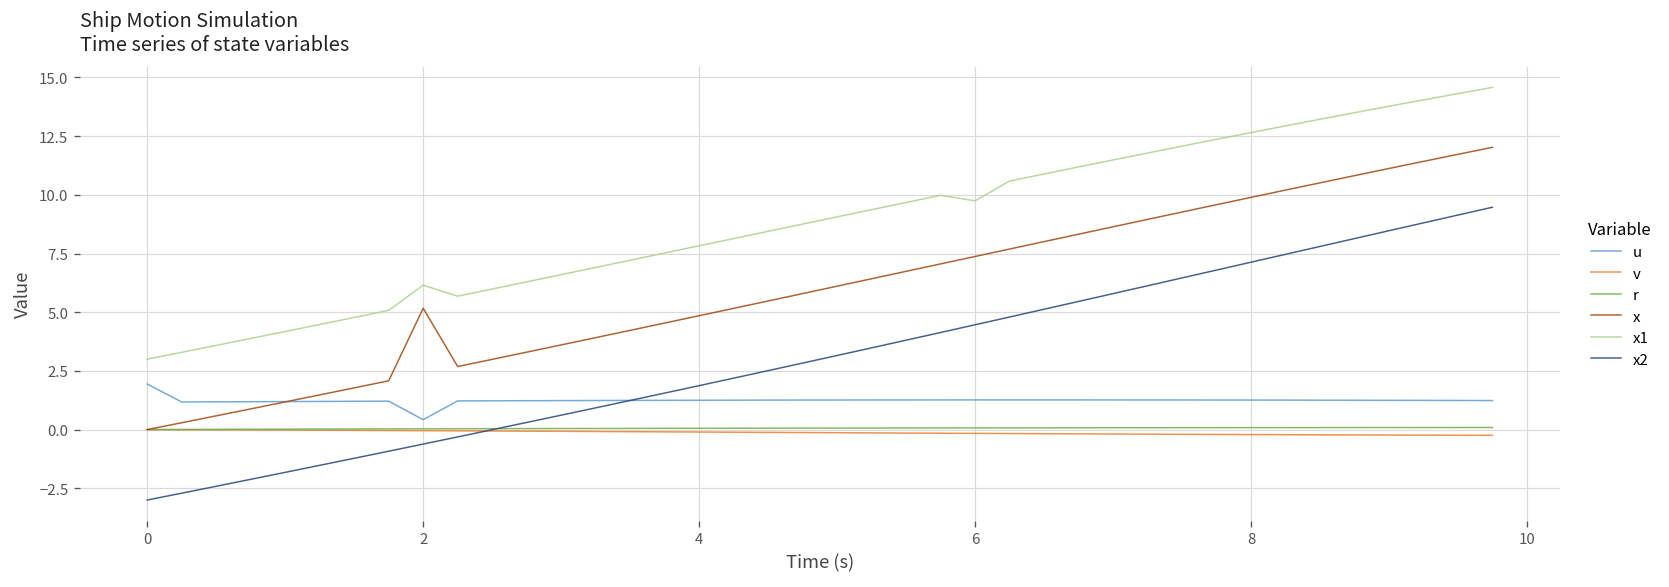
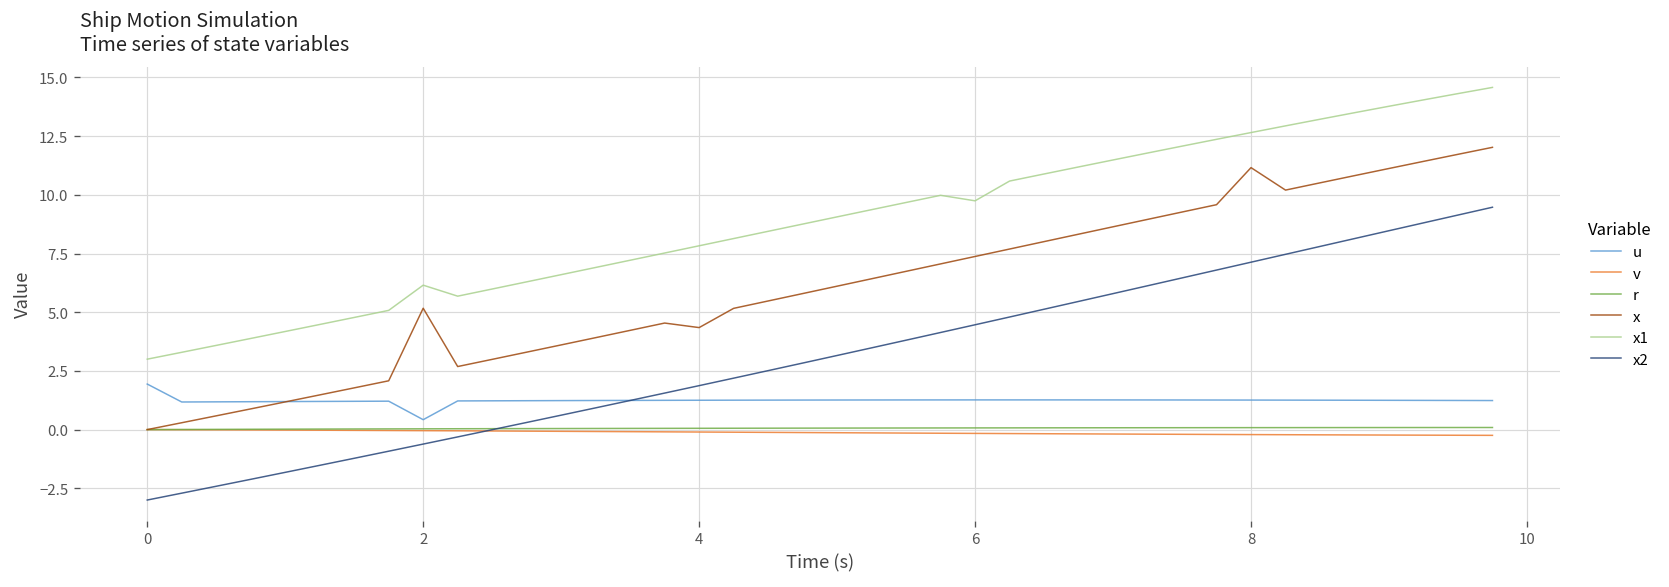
  {
    "u": {
      "0": 1.9,
      "2": 0.4,
      "4": 1.3,
      "6": 1.3,
      "8": 1.3
    },
    "v": {
      "4": -0.1,
      "6": -0.2,
      "8": -0.2
    },
    "r": {
      "4": 0.1,
      "6": 0.1,
      "8": 0.1
    },
    "x": {
      "2": 5.2,
-     "4": 4.9,
+     "4": 4.3,
      "6": 7.4,
-     "8": 9.9
+     "8": 11.2
    },
    "x1": {
      "0": 3.0,
      "2": 6.2,
      "4": 7.8,
      "6": 9.7,
      "8": 12.7
    },
    "x2": {
      "0": -3.0,
      "2": -0.6,
      "4": 1.9,
      "6": 4.5,
      "8": 7.1
    }
  }
